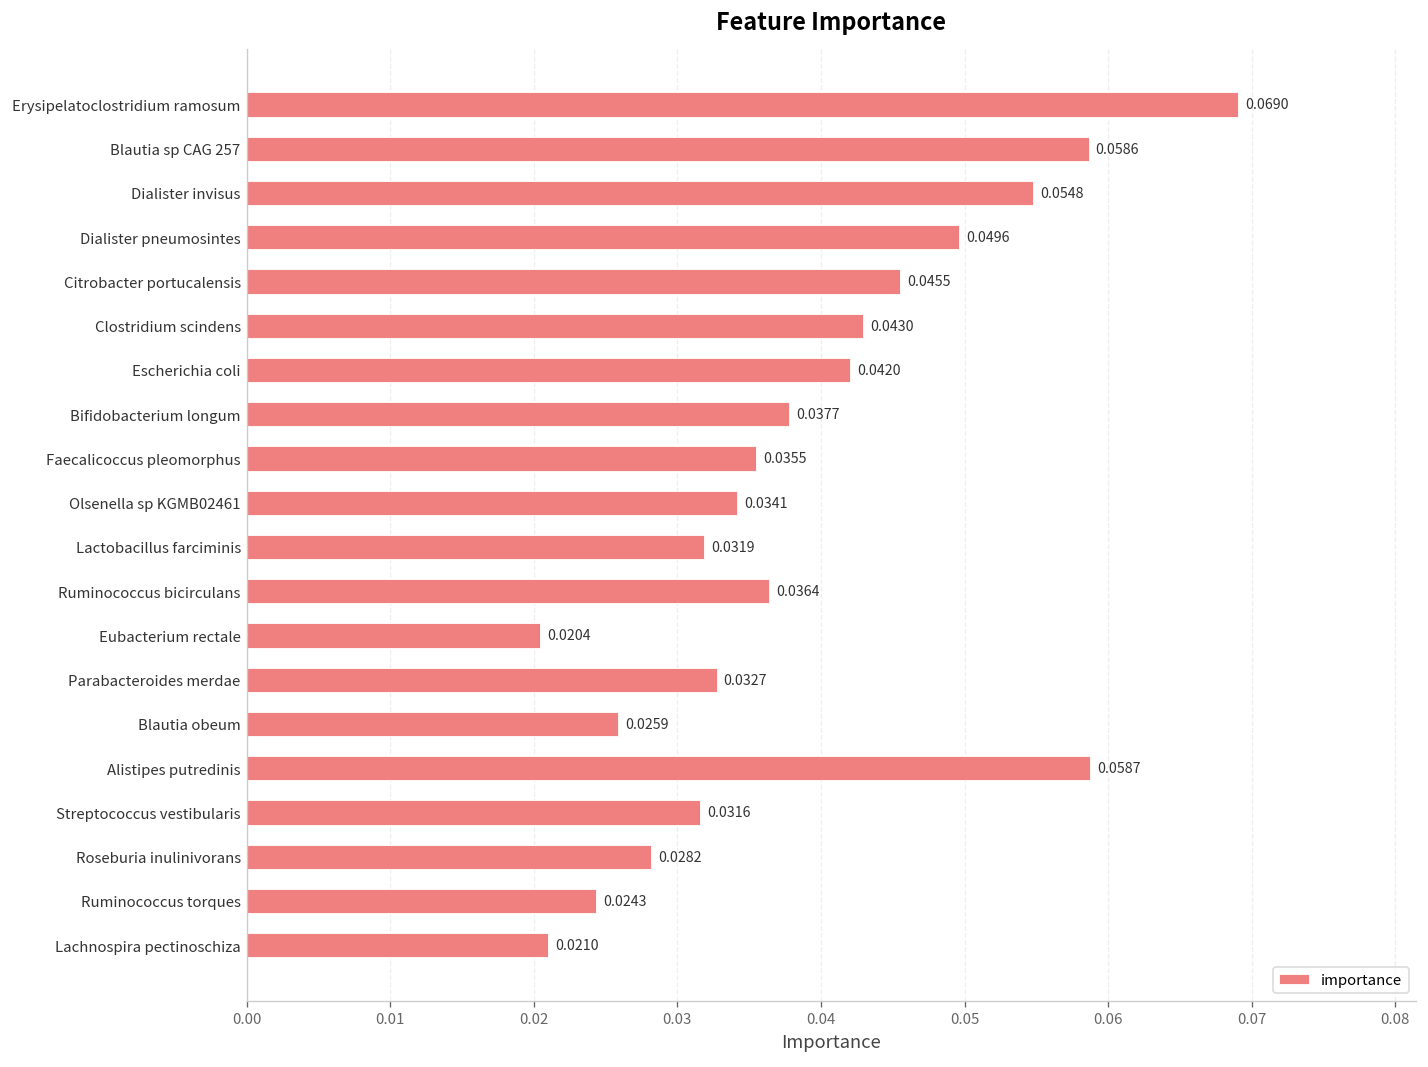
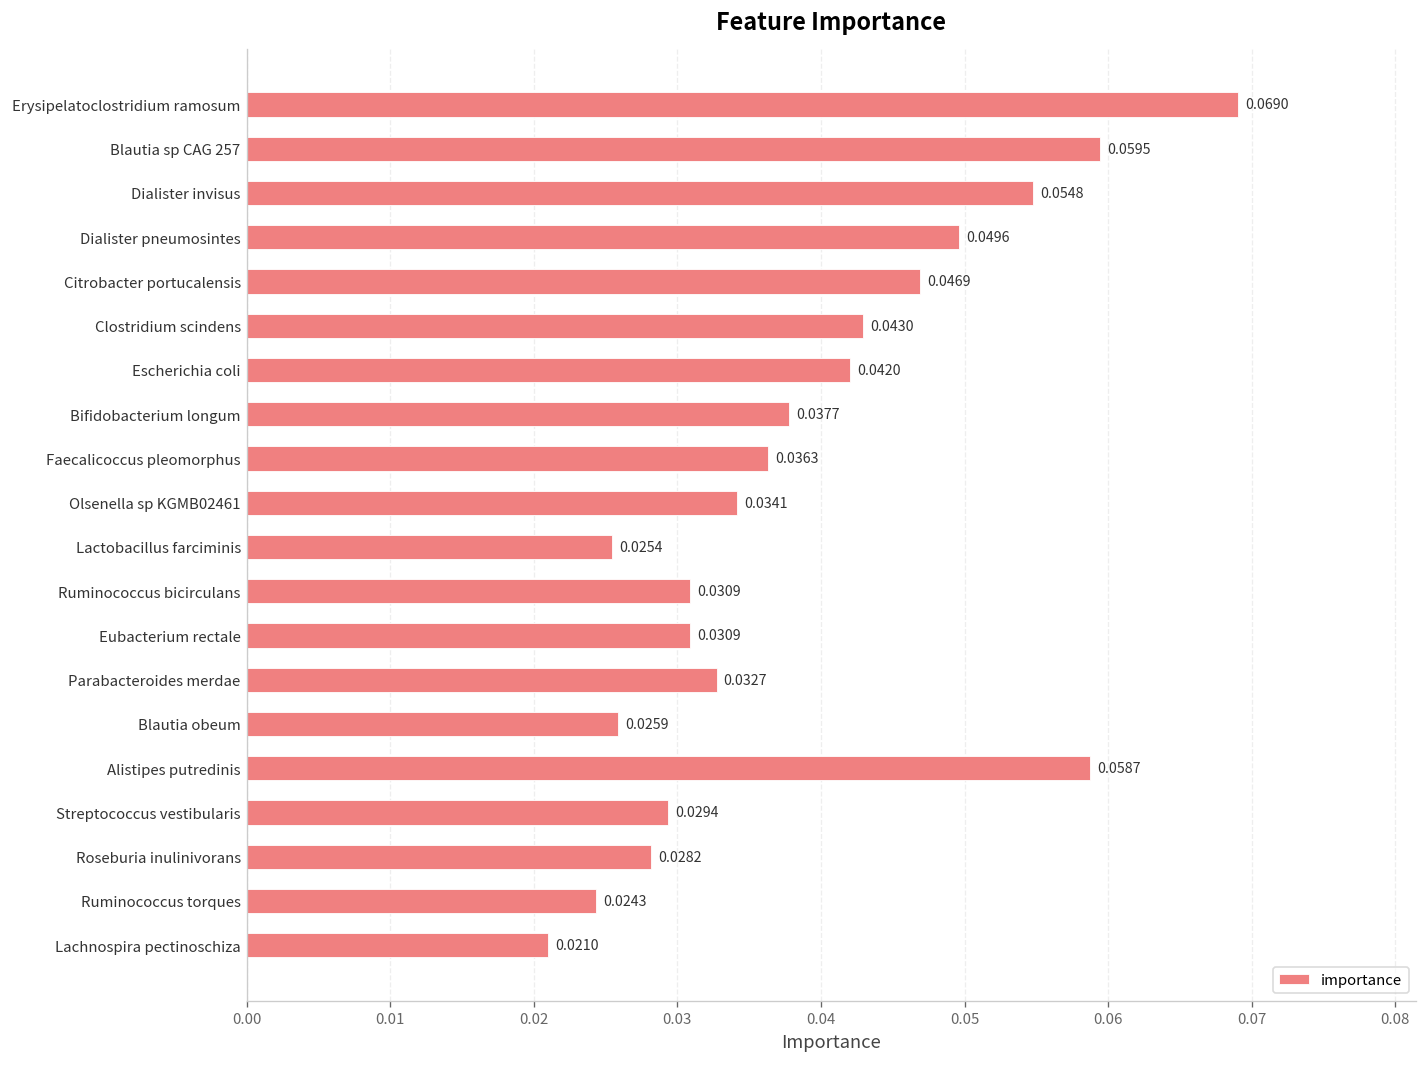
  {
    "Erysipelatoclostridium ramosum": 0.0690,
-   "Blautia sp CAG 257": 0.0586,
+   "Blautia sp CAG 257": 0.0595,
    "Dialister invisus": 0.0548,
    "Dialister pneumosintes": 0.0496,
-   "Citrobacter portucalensis": 0.0455,
+   "Citrobacter portucalensis": 0.0469,
    "Clostridium scindens": 0.0430,
    "Escherichia coli": 0.0420,
    "Bifidobacterium longum": 0.0377,
-   "Faecalicoccus pleomorphus": 0.0355,
+   "Faecalicoccus pleomorphus": 0.0363,
    "Olsenella sp KGMB02461": 0.0341,
-   "Lactobacillus farciminis": 0.0319,
-   "Ruminococcus bicirculans": 0.0364,
-   "Eubacterium rectale": 0.0204,
+   "Lactobacillus farciminis": 0.0254,
+   "Ruminococcus bicirculans": 0.0309,
+   "Eubacterium rectale": 0.0309,
    "Parabacteroides merdae": 0.0327,
    "Blautia obeum": 0.0259,
    "Alistipes putredinis": 0.0587,
-   "Streptococcus vestibularis": 0.0316,
+   "Streptococcus vestibularis": 0.0294,
    "Roseburia inulinivorans": 0.0282,
    "Ruminococcus torques": 0.0243,
    "Lachnospira pectinoschiza": 0.0210
  }
